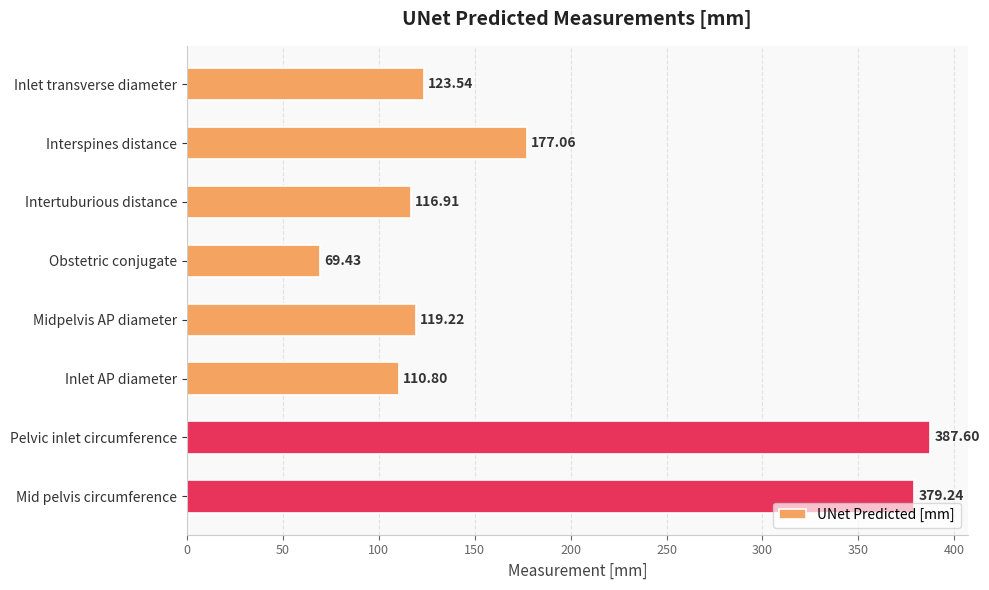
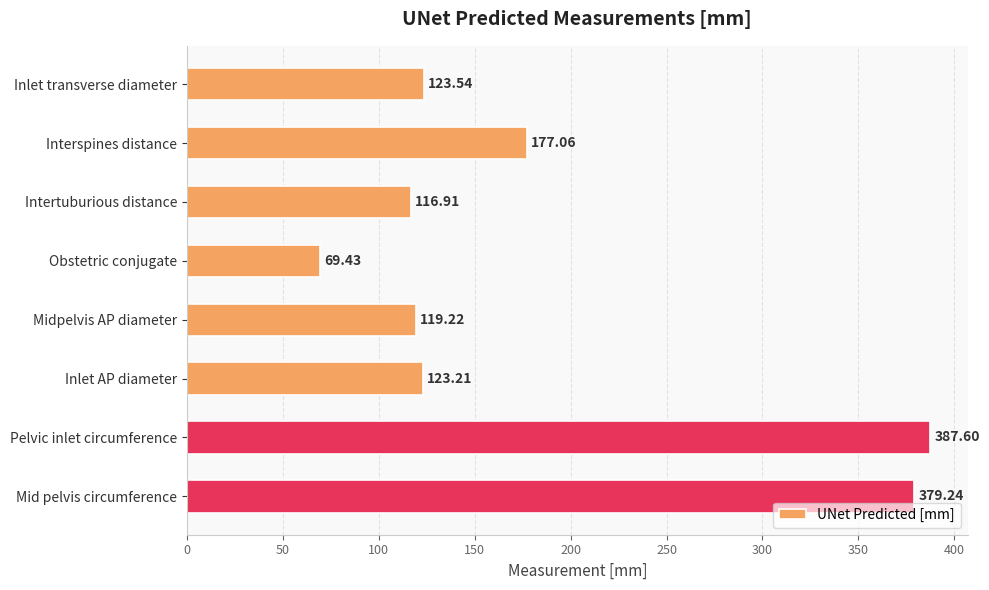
  {
    "Inlet transverse diameter": 123.54,
    "Interspines distance": 177.06,
    "Intertuburious distance": 116.91,
    "Obstetric conjugate": 69.43,
    "Midpelvis AP diameter": 119.22,
-   "Inlet AP diameter": 110.80,
+   "Inlet AP diameter": 123.21,
    "Pelvic inlet circumference": 387.60
  }
